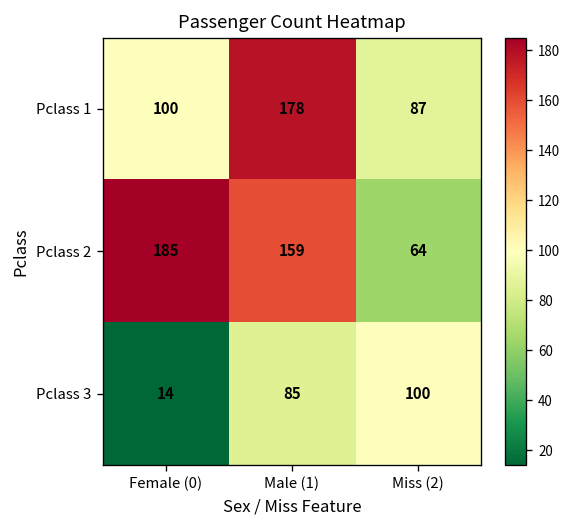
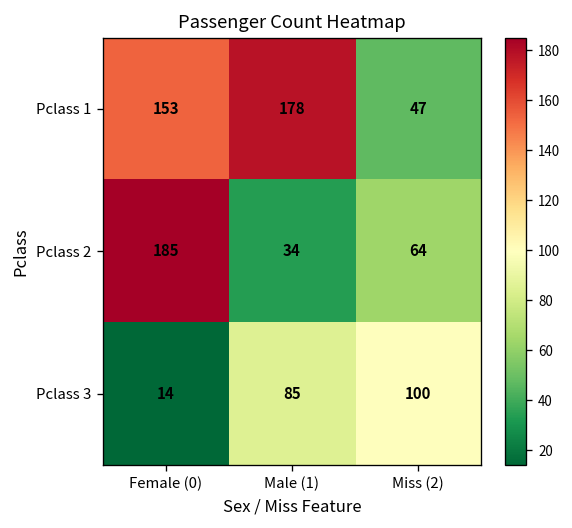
  {
    "Pclass 1": {
-     "Female (0)": 100,
+     "Female (0)": 153,
      "Male (1)": 178,
-     "Miss (2)": 87
+     "Miss (2)": 47
    },
    "Pclass 2": {
      "Female (0)": 185,
-     "Male (1)": 159,
+     "Male (1)": 34,
      "Miss (2)": 64
    },
    "Pclass 3": {
      "Female (0)": 14,
      "Male (1)": 85,
      "Miss (2)": 100
    }
  }
